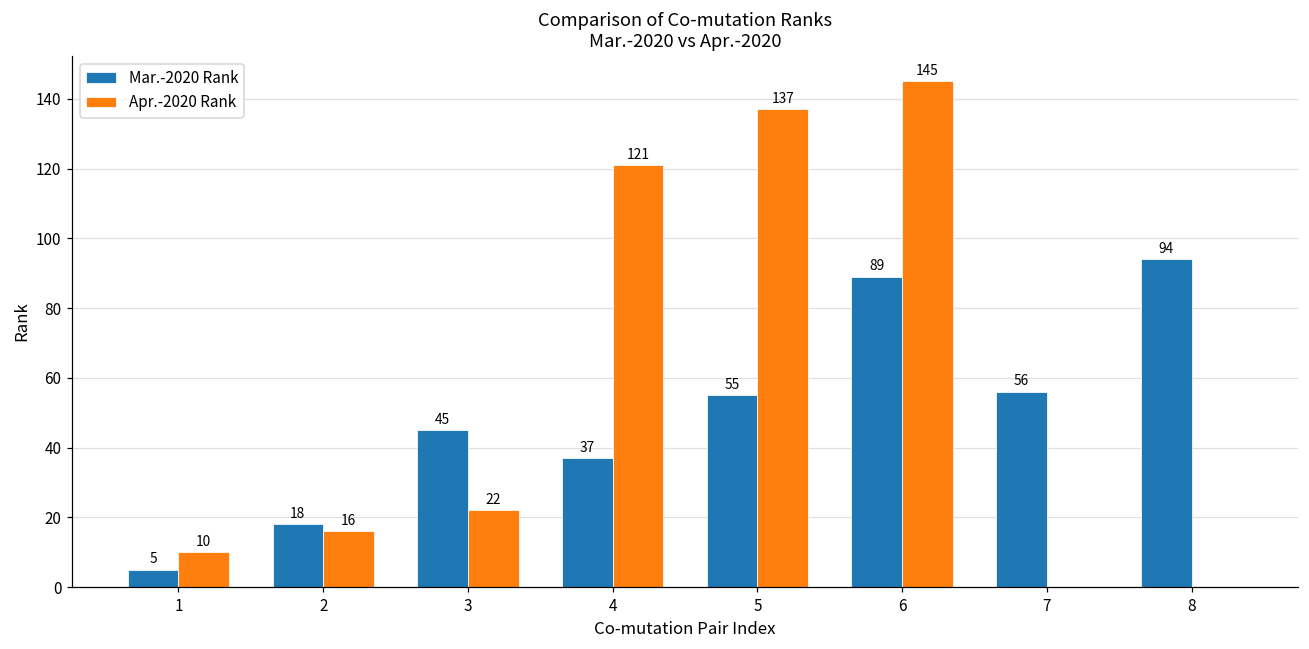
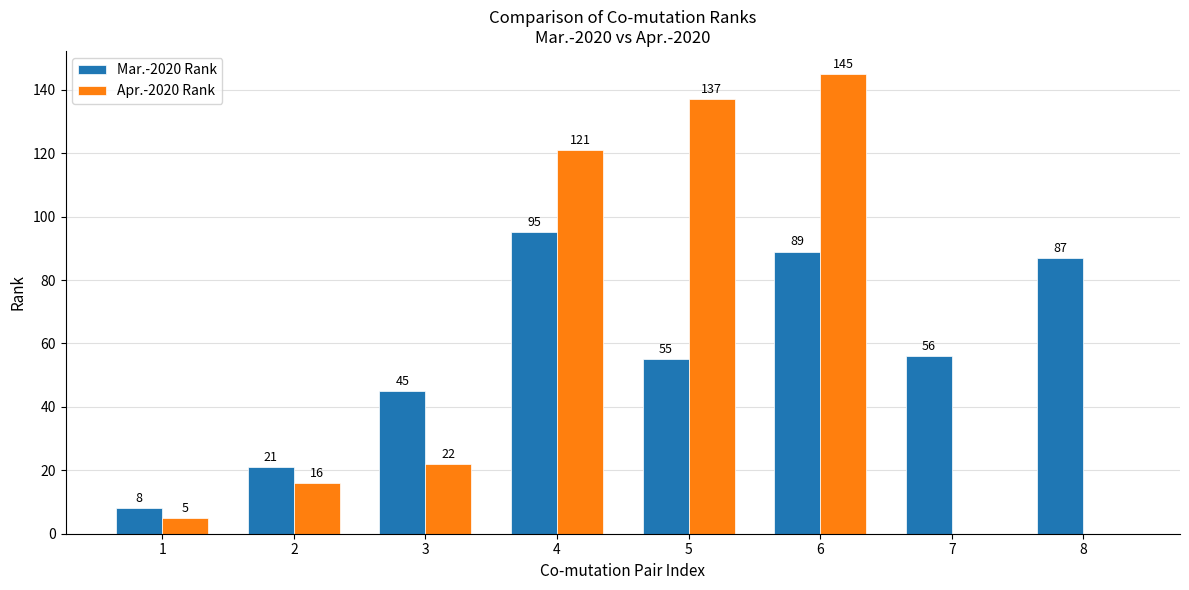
  {
    "Mar.-2020 Rank": {
-     "1": 5,
-     "2": 18,
+     "1": 8,
+     "2": 21,
      "3": 45,
-     "4": 37,
+     "4": 95,
      "5": 55,
      "6": 89,
      "7": 56,
-     "8": 94
+     "8": 87
    },
    "Apr.-2020 Rank": {
-     "1": 10,
+     "1": 5,
      "2": 16,
      "3": 22,
      "4": 121,
      "5": 137,
      "6": 145
    }
  }
